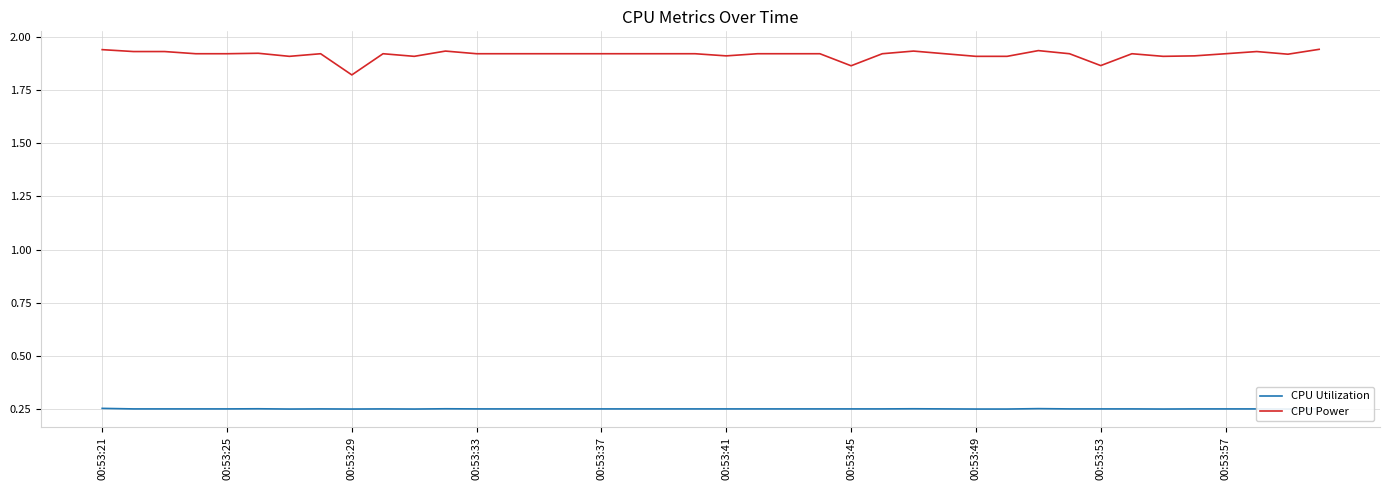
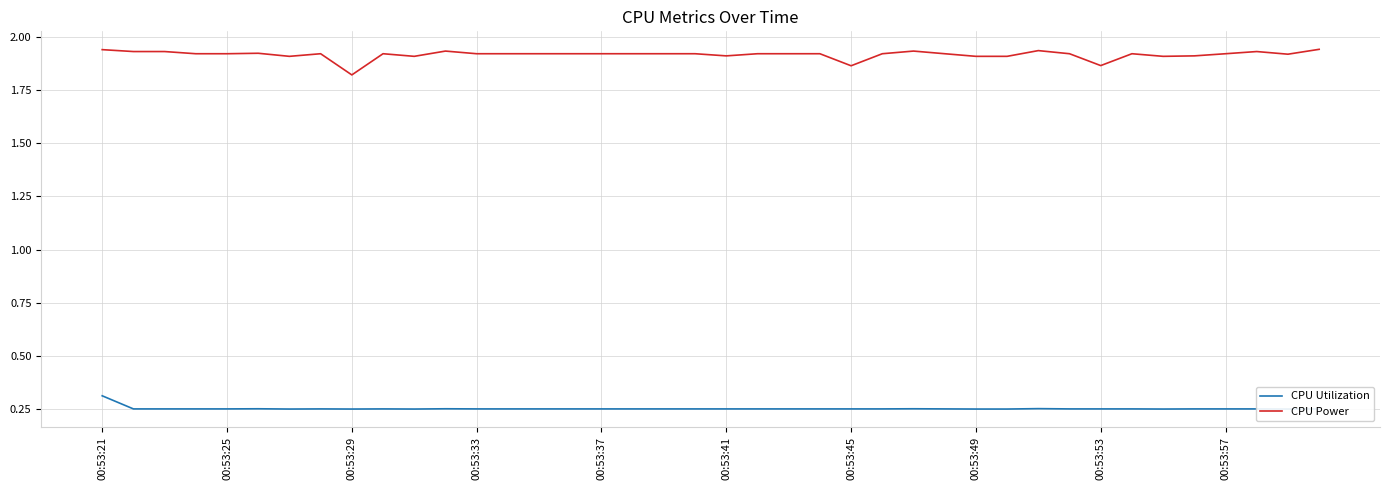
  {
    "CPU Utilization": {
-     "00:53:21": 0.25,
+     "00:53:21": 0.31,
      "00:53:25": 0.25,
      "00:53:29": 0.25,
      "00:53:33": 0.25,
      "00:53:37": 0.25,
      "00:53:41": 0.25,
      "00:53:45": 0.25,
      "00:53:49": 0.25,
      "00:53:53": 0.25,
      "00:53:57": 0.25
    },
    "CPU Power": {
      "00:53:21": 1.94,
      "00:53:25": 1.92,
      "00:53:29": 1.82,
      "00:53:33": 1.92,
      "00:53:37": 1.92,
      "00:53:41": 1.91,
      "00:53:45": 1.86,
      "00:53:49": 1.91,
      "00:53:53": 1.86,
      "00:53:57": 1.92
    }
  }
